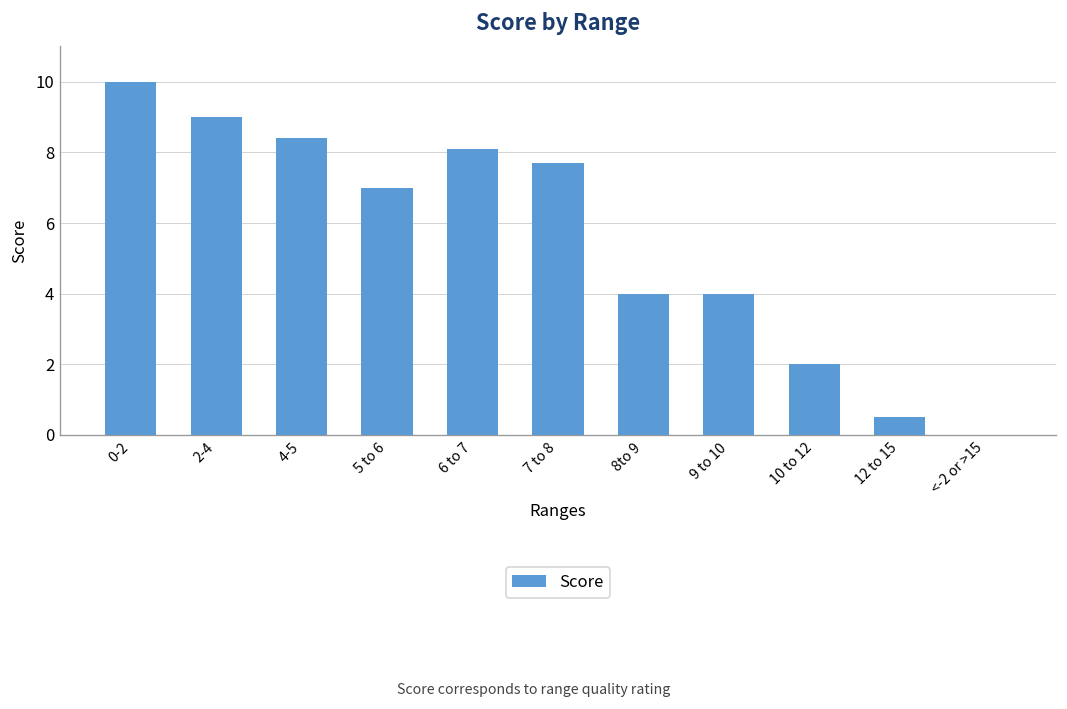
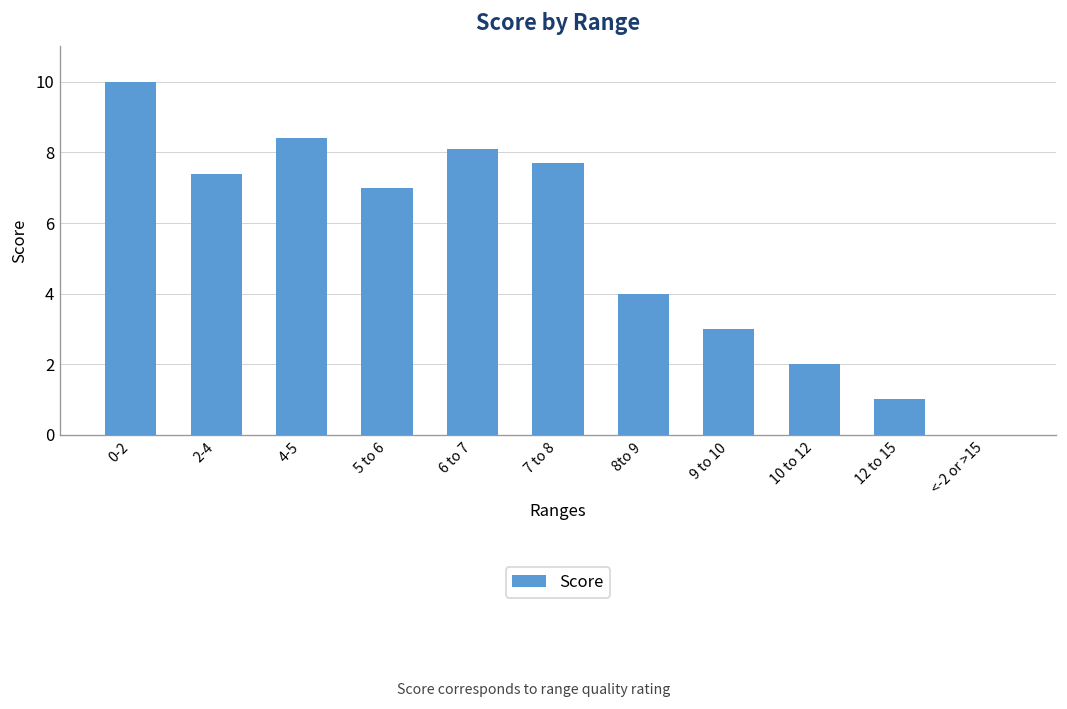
  {
    "0-2": 10.0,
-   "2-4": 9.0,
+   "2-4": 7.4,
    "4-5": 8.4,
    "5 to 6": 7.0,
    "6 to 7": 8.1,
    "7 to 8": 7.7,
    "8to 9": 4.0,
-   "9 to 10": 4,
+   "9 to 10": 3,
    "10 to 12": 2.0,
-   "12 to 15": 0.5,
+   "12 to 15": 1.0,
    "<-2 or >15": 0.0
  }
